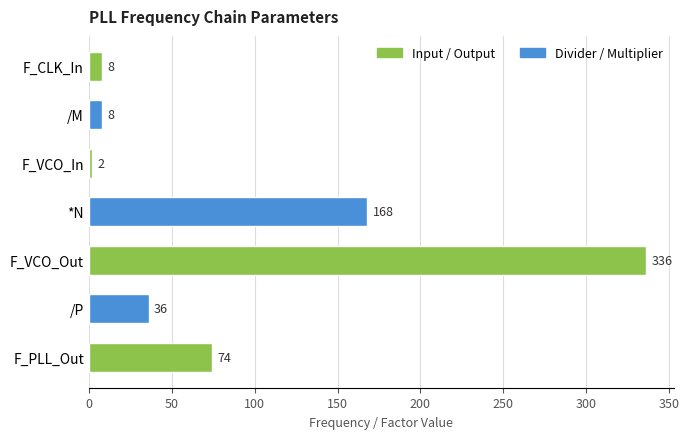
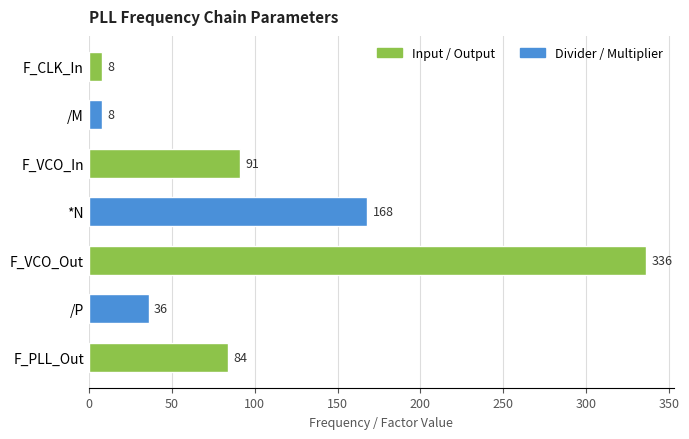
  {
    "F_CLK_In": 8,
    "/M": 8,
-   "F_VCO_In": 2,
+   "F_VCO_In": 91,
    "*N": 168,
    "F_VCO_Out": 336,
    "/P": 36,
-   "F_PLL_Out": 74
+   "F_PLL_Out": 84
  }
